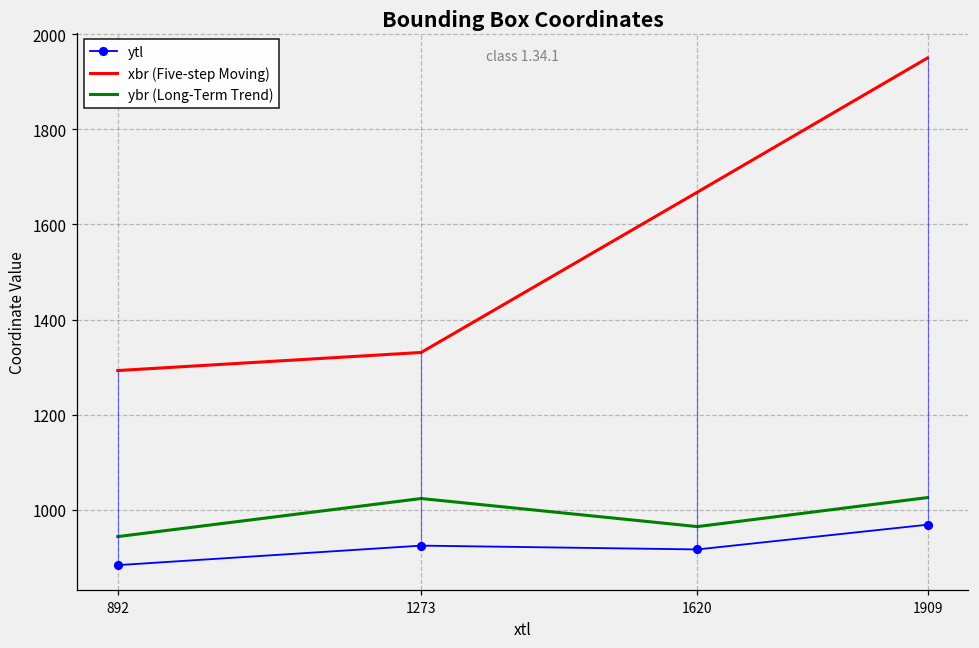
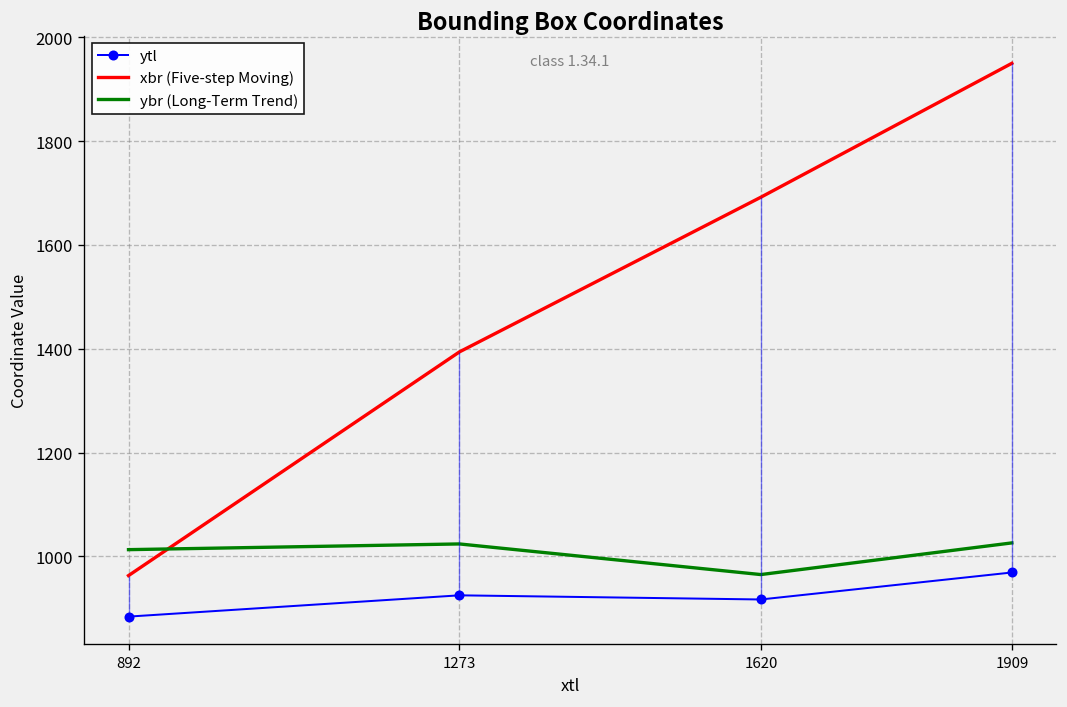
  {
    "ytl": {
      "892": 880,
      "1273": 930,
      "1620": 920,
      "1909": 970
    },
    "xbr (Five-step Moving)": {
-     "892": 1290,
-     "1273": 1330,
-     "1620": 1670,
+     "892": 960,
+     "1273": 1390,
+     "1620": 1690,
      "1909": 1950
    },
    "ybr (Long-Term Trend)": {
-     "892": 940,
+     "892": 1010,
      "1273": 1020,
      "1620": 970,
      "1909": 1030
    }
  }
